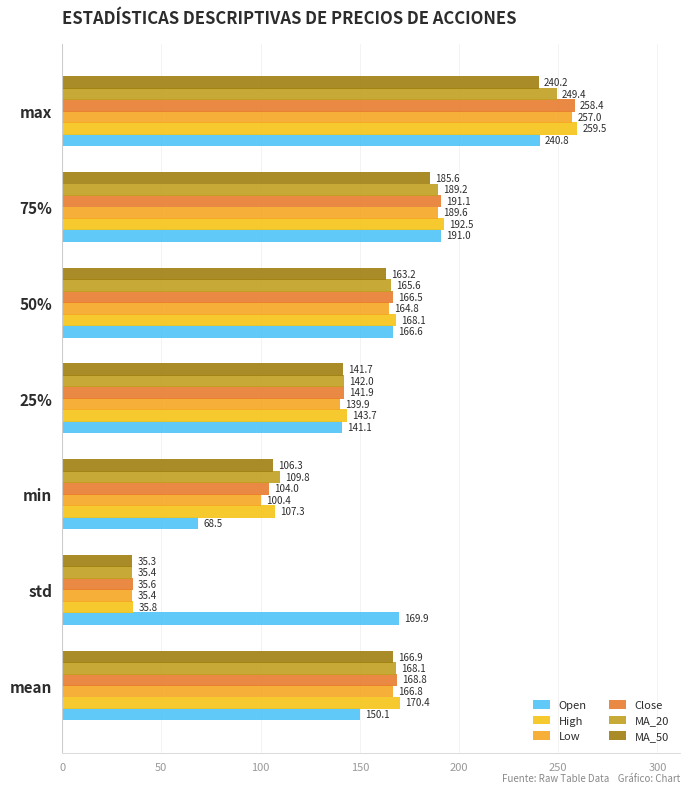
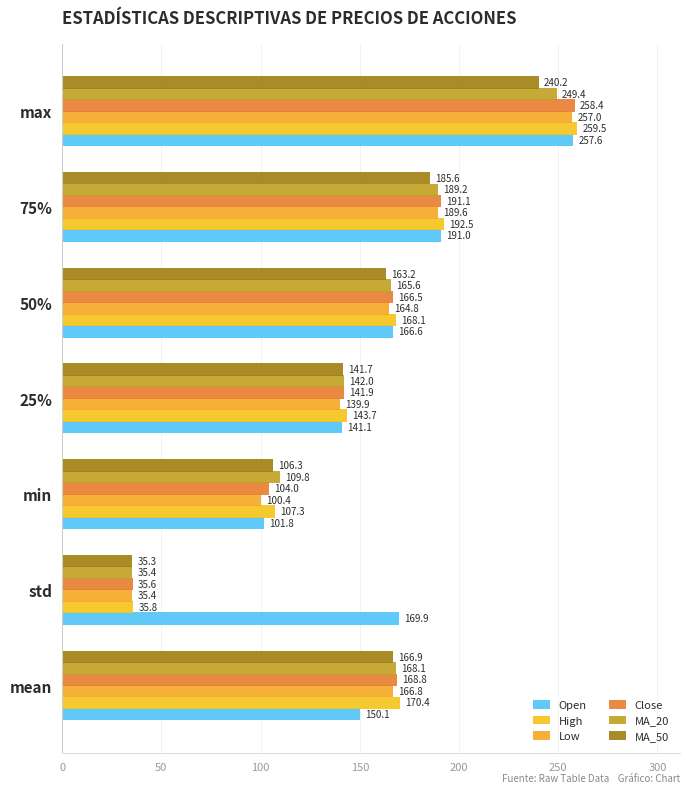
  {
    "Open": {
-     "max": 240.8,
+     "max": 257.6,
      "75%": 191.0,
      "50%": 166.6,
      "25%": 141.1,
-     "min": 68.5,
+     "min": 101.8,
      "std": 169.9,
      "mean": 150.1
    }
  }
